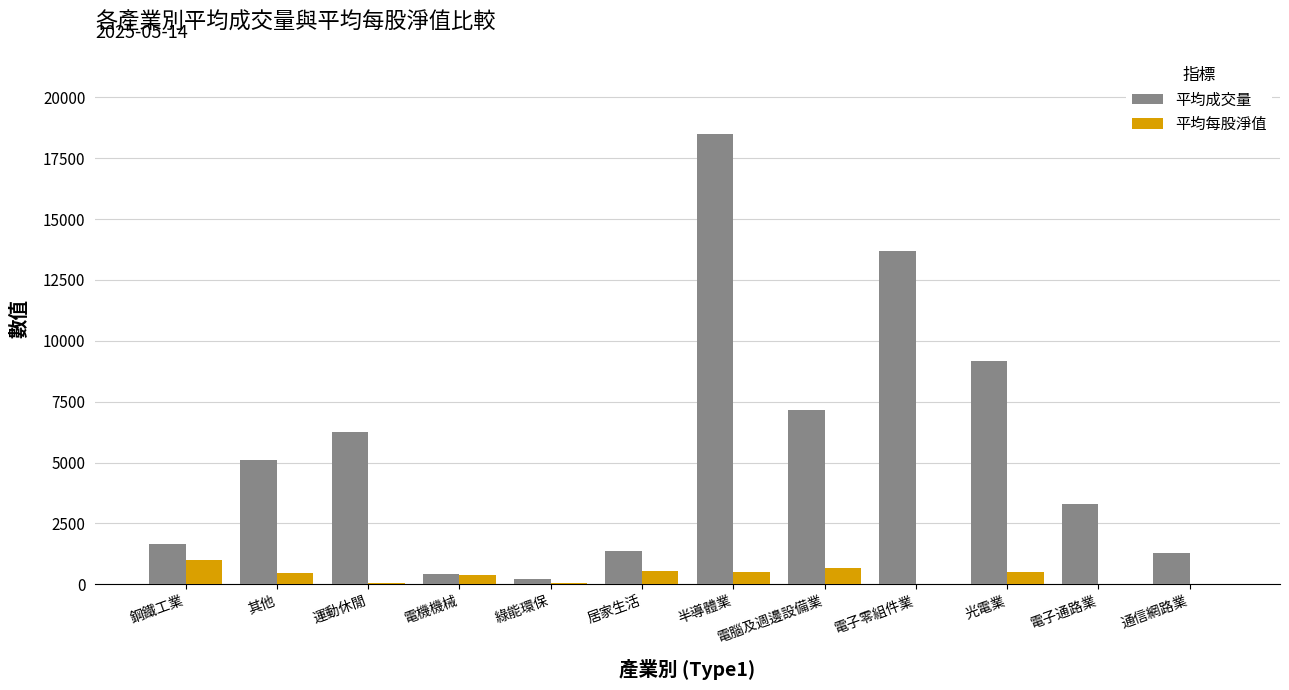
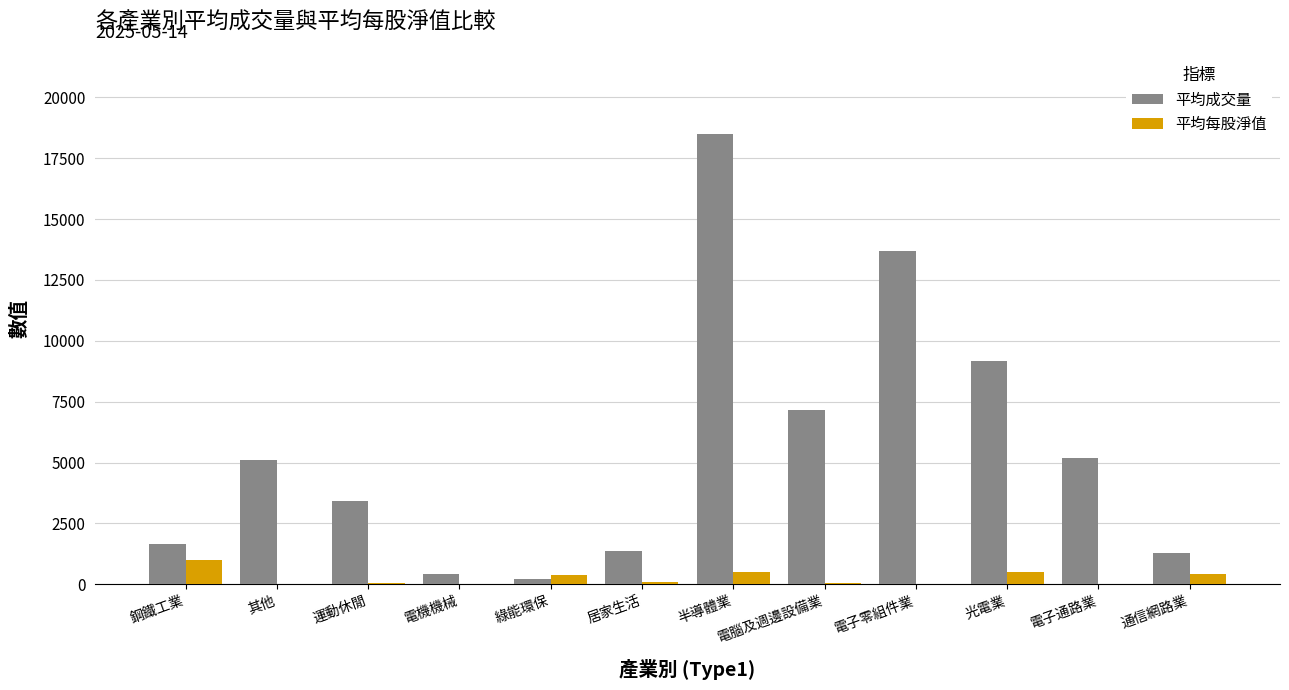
  {
    "平均成交量": {
      "鋼鐵工業": 1600,
      "其他": 5100,
-     "運動休閒": 6200,
+     "運動休閒": 3400,
      "電機機械": 400,
      "綠能環保": 200,
      "居家生活": 1400,
      "半導體業": 18500,
      "電腦及週邊設備業": 7100,
      "電子零組件業": 13700,
      "光電業": 9200,
-     "電子通路業": 3300,
+     "電子通路業": 5200,
      "通信網路業": 1300
    },
    "平均每股淨值": {
      "鋼鐵工業": 1000,
-     "其他": 500,
-     "電機機械": 400,
-     "綠能環保": 0,
-     "居家生活": 500,
+     "其他": 0,
+     "電機機械": 0,
+     "綠能環保": 400,
+     "居家生活": 100,
      "半導體業": 500,
-     "電腦及週邊設備業": 600,
+     "電腦及週邊設備業": 0,
      "光電業": 500,
-     "通信網路業": 0
+     "通信網路業": 400
    }
  }
